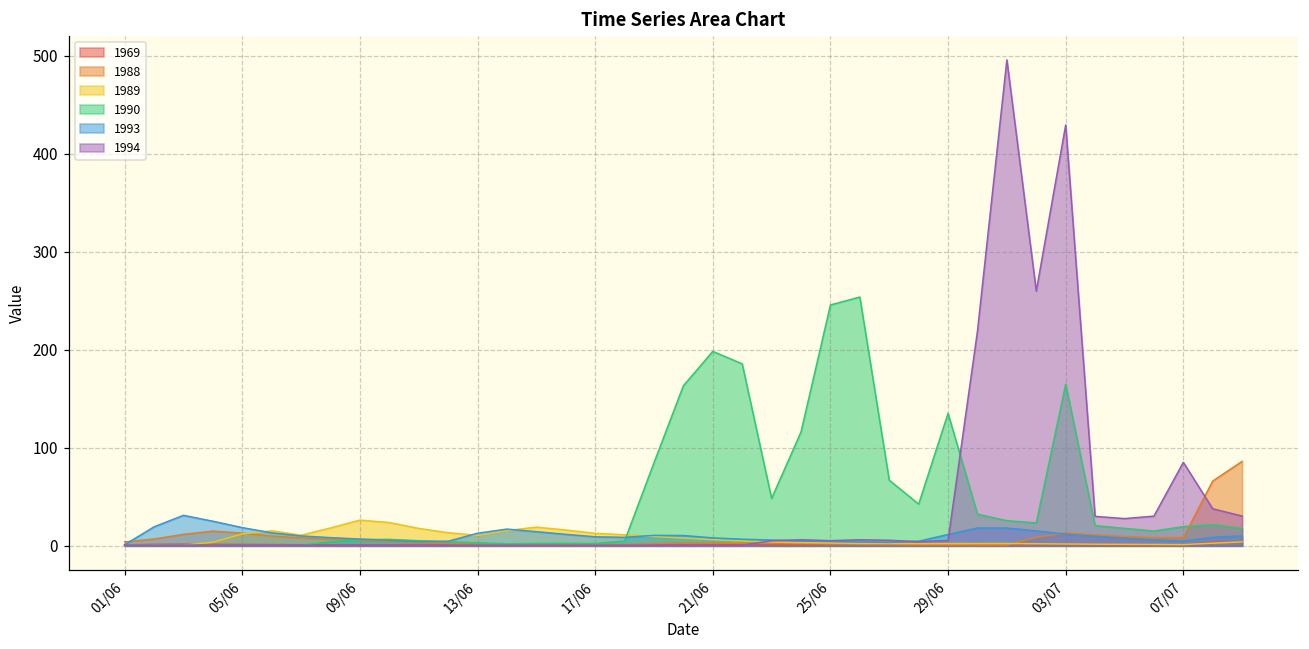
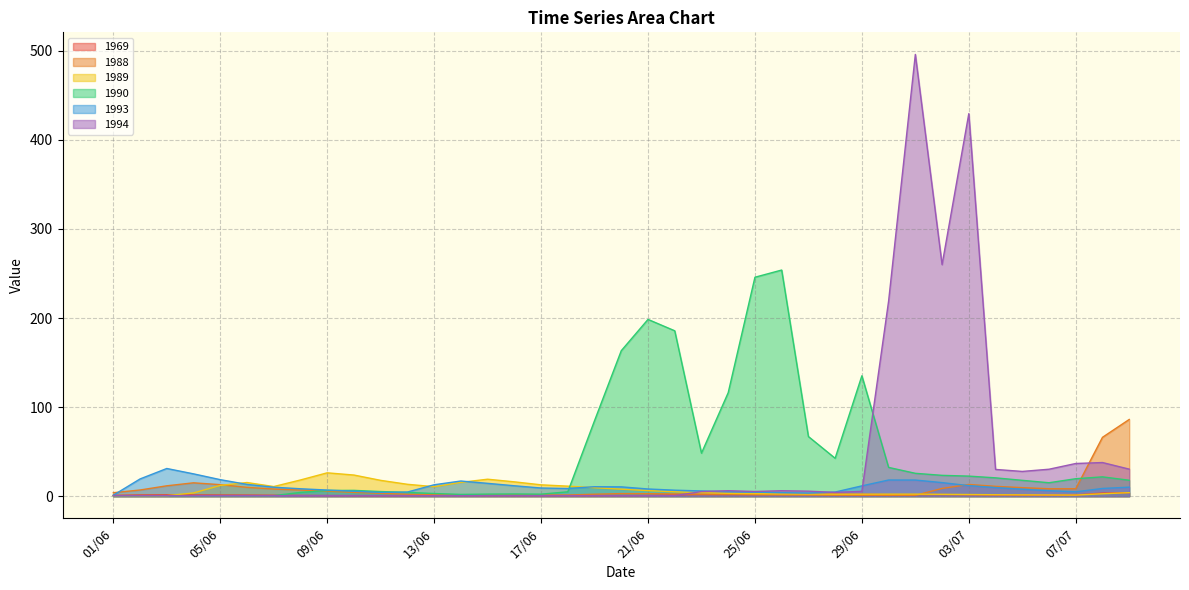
  {
    "1990": {
      "21/06": 200,
      "25/06": 250,
      "29/06": 140,
-     "03/07": 160,
+     "03/07": 20,
      "07/07": 20
    },
    "1993": {
      "05/06": 20,
      "17/06": 10,
      "29/06": 10,
      "07/07": 0
    },
    "1994": {
      "29/06": 10,
      "03/07": 430,
-     "07/07": 90
+     "07/07": 40
    }
  }
